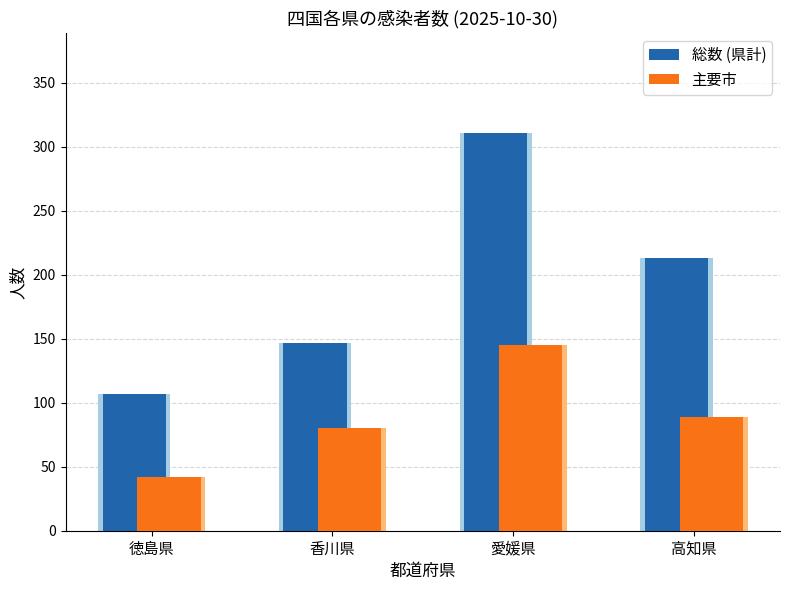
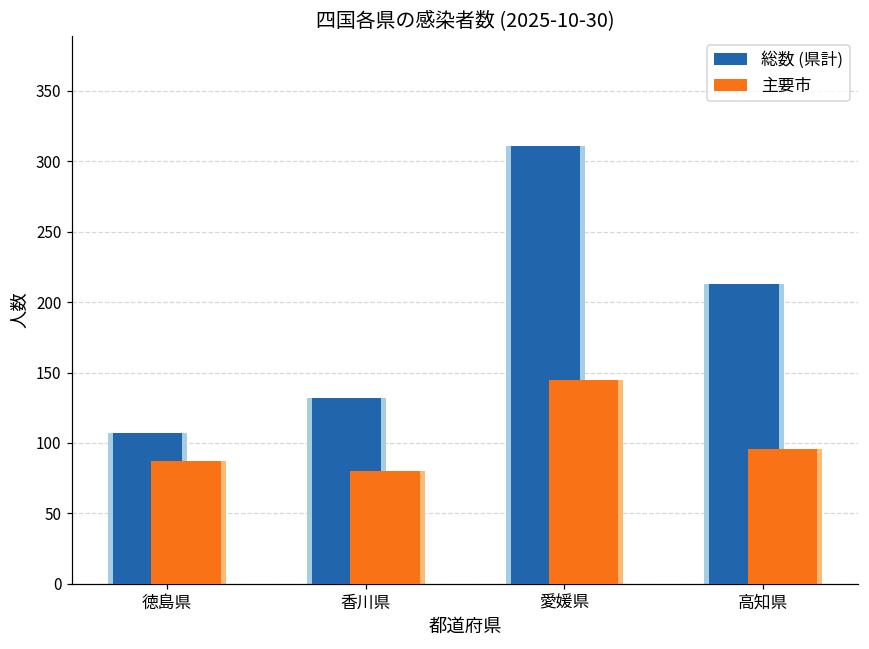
  {
    "総数 (県計)": {
      "徳島県": 107,
-     "香川県": 147,
+     "香川県": 132,
      "愛媛県": 311,
      "高知県": 213
    },
    "主要市": {
-     "徳島県": 42,
+     "徳島県": 87,
      "香川県": 80,
      "愛媛県": 145,
-     "高知県": 89
+     "高知県": 96
    }
  }
